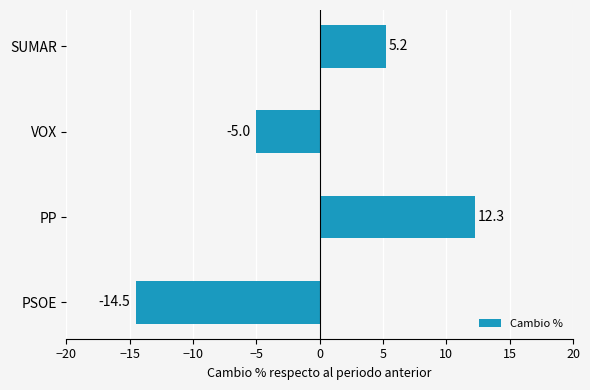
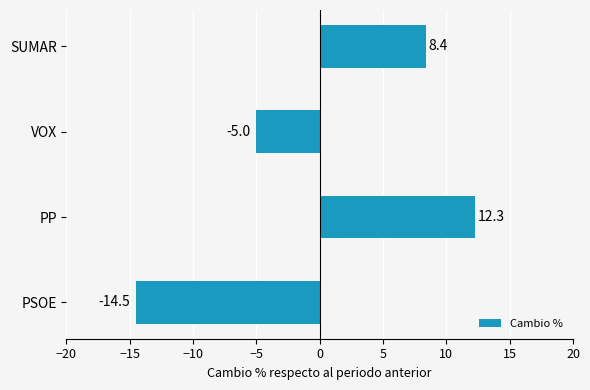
  {
-   "SUMAR": 5.2,
+   "SUMAR": 8.4,
    "VOX": -5.0,
    "PP": 12.3,
    "PSOE": -14.5
  }
